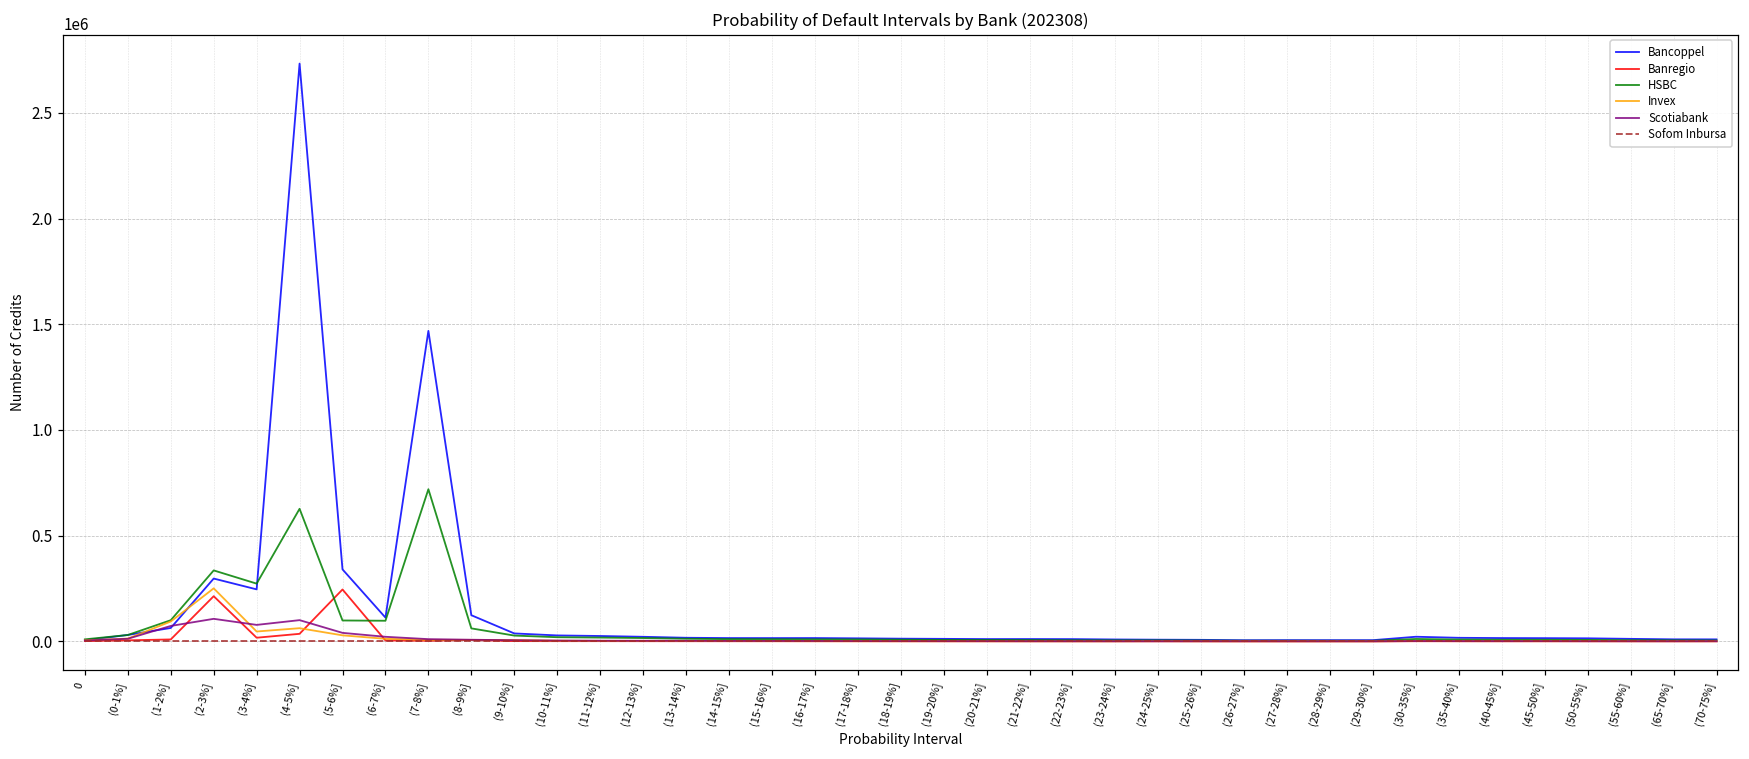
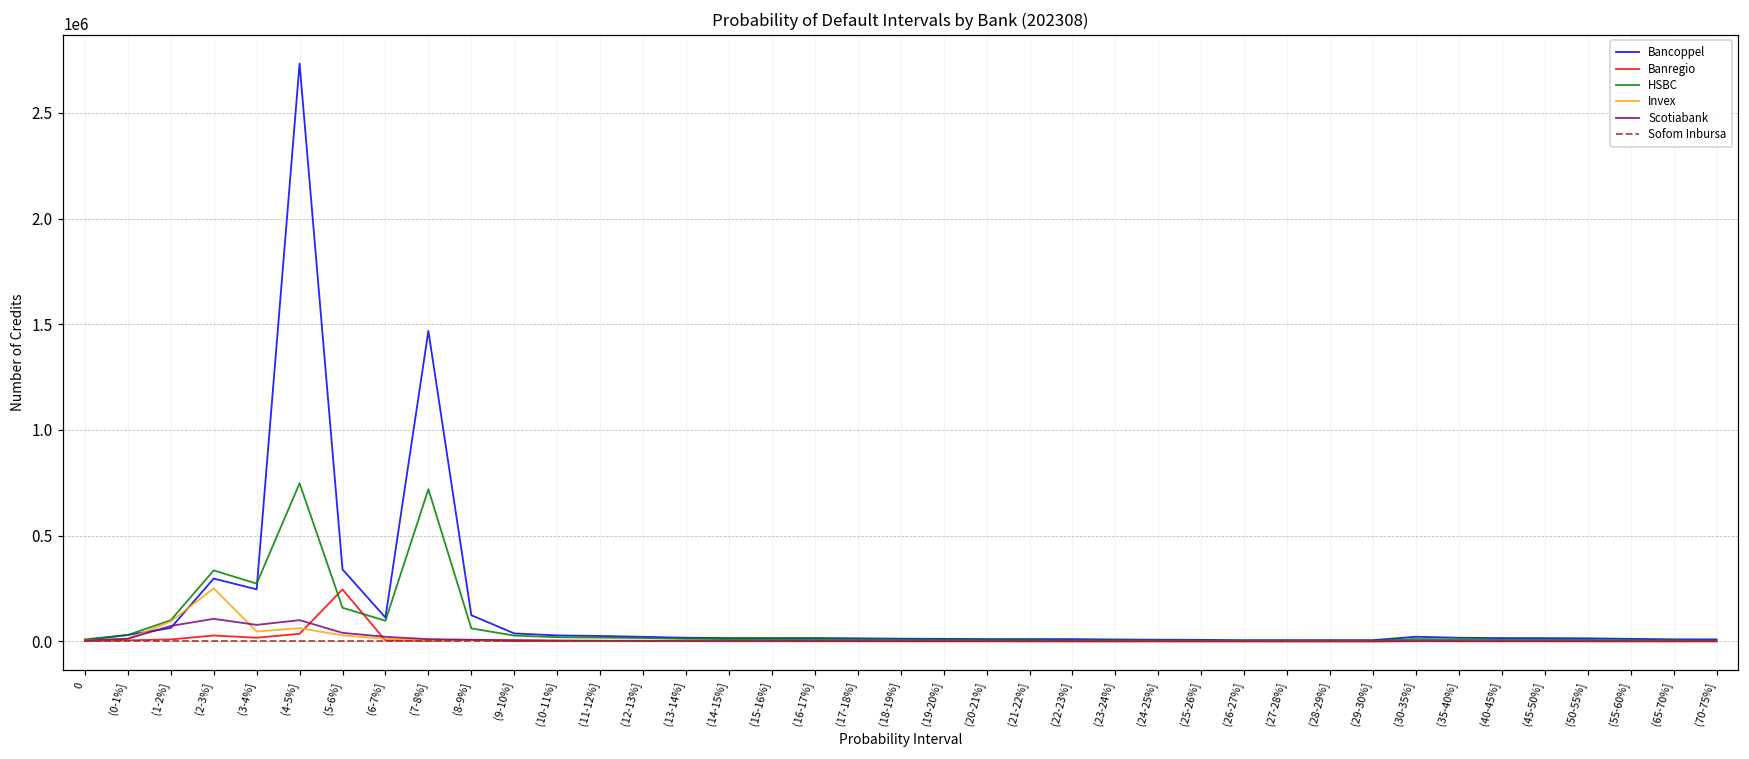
  {
    "Bancoppel": {
      "(2-3%]": 300000,
      "(3-4%]": 250000,
      "(4-5%]": 2730000,
      "(5-6%]": 340000,
      "(6-7%]": 110000,
      "(7-8%]": 1470000,
      "(8-9%]": 120000
    },
    "Banregio": {
-     "(2-3%]": 210000,
+     "(2-3%]": 30000,
      "(3-4%]": 20000,
      "(4-5%]": 40000,
      "(5-6%]": 250000
    },
    "HSBC": {
      "(2-3%]": 340000,
      "(3-4%]": 270000,
-     "(4-5%]": 630000,
-     "(5-6%]": 100000,
+     "(4-5%]": 750000,
+     "(5-6%]": 160000,
      "(6-7%]": 100000,
      "(7-8%]": 720000,
      "(8-9%]": 60000
    },
    "Invex": {
      "(2-3%]": 250000,
      "(3-4%]": 50000,
      "(4-5%]": 60000
    },
    "Scotiabank": {
      "(2-3%]": 110000,
      "(3-4%]": 80000,
      "(4-5%]": 100000
    },
    "Sofom Inbursa": {
      "(2-3%]": 0,
      "(3-4%]": 0,
      "(4-5%]": 0,
      "(5-6%]": 0
    }
  }
